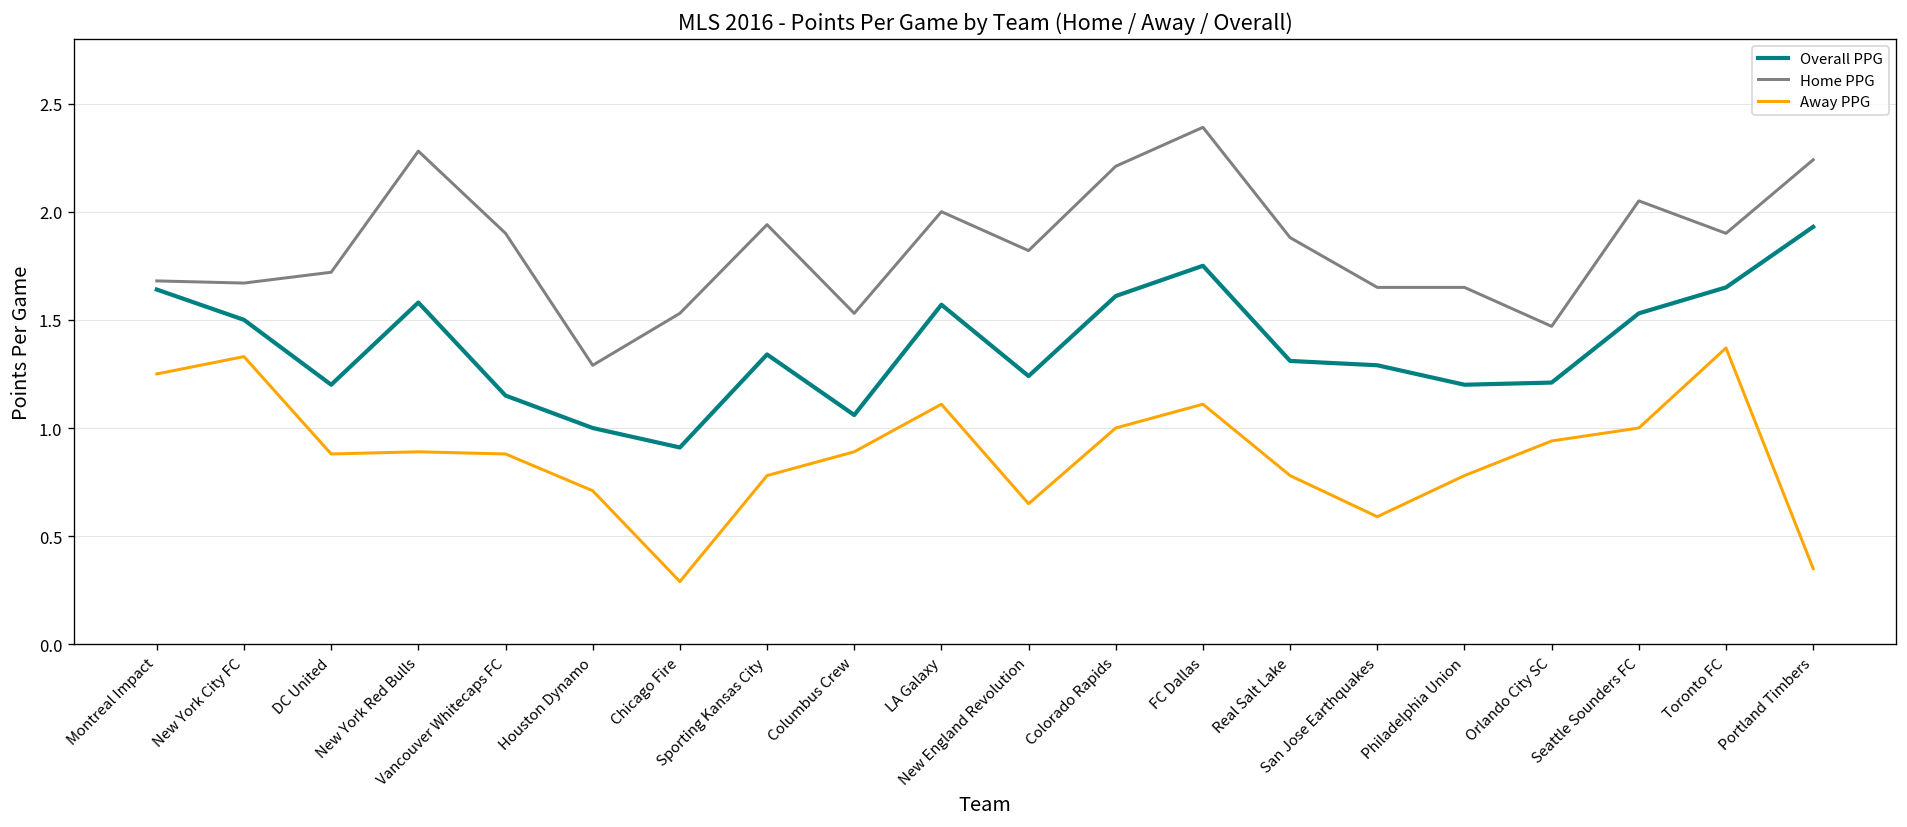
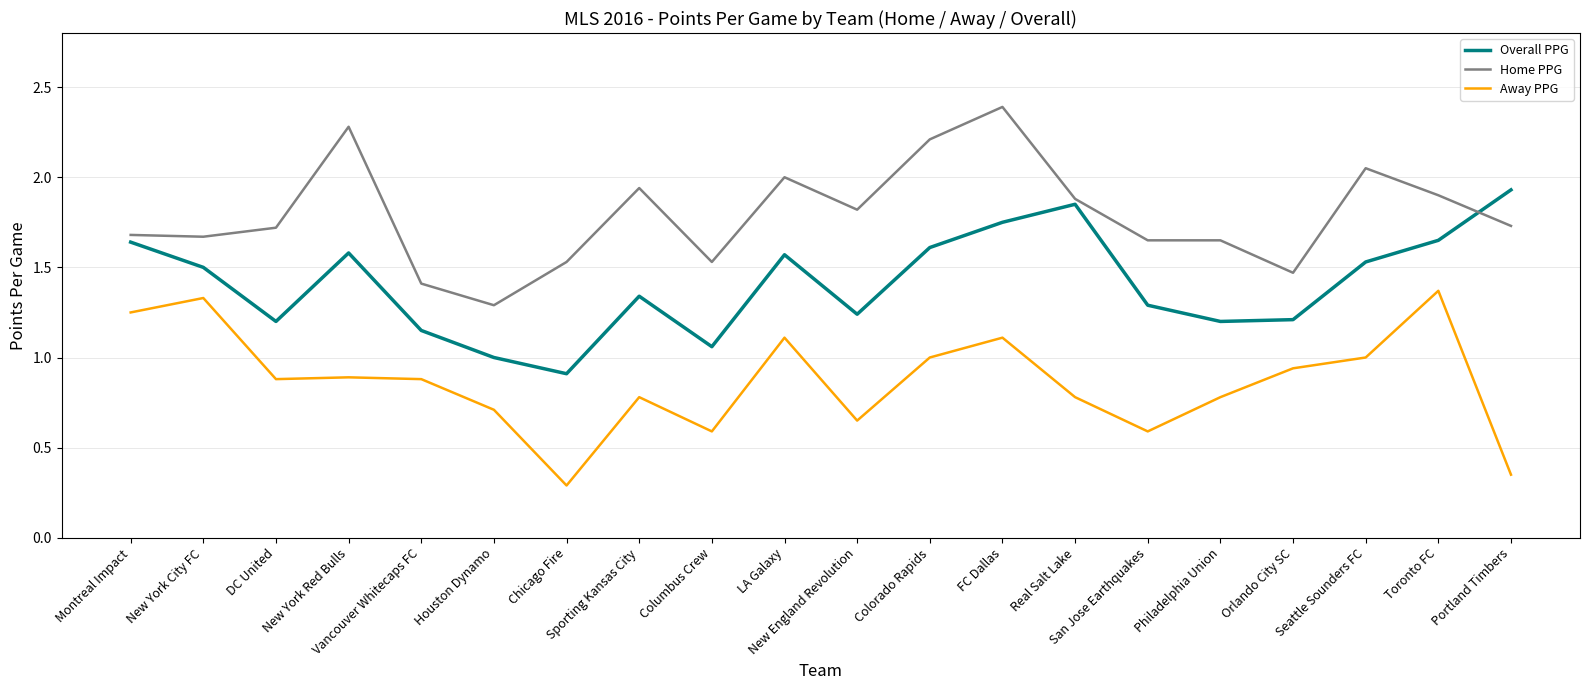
  {
    "Overall PPG": {
      "Montreal Impact": 1.64,
      "New York City FC": 1.50,
      "DC United": 1.20,
      "New York Red Bulls": 1.58,
      "Vancouver Whitecaps FC": 1.15,
      "Houston Dynamo": 1.00,
      "Chicago Fire": 0.91,
      "Sporting Kansas City": 1.34,
      "Columbus Crew": 1.06,
      "LA Galaxy": 1.57,
      "New England Revolution": 1.24,
      "Colorado Rapids": 1.61,
      "FC Dallas": 1.75,
-     "Real Salt Lake": 1.31,
+     "Real Salt Lake": 1.85,
      "San Jose Earthquakes": 1.29,
      "Philadelphia Union": 1.20,
      "Orlando City SC": 1.21,
      "Seattle Sounders FC": 1.53,
      "Toronto FC": 1.65,
      "Portland Timbers": 1.93
    },
    "Home PPG": {
      "Montreal Impact": 1.68,
      "New York City FC": 1.67,
      "DC United": 1.72,
      "New York Red Bulls": 2.28,
-     "Vancouver Whitecaps FC": 1.90,
+     "Vancouver Whitecaps FC": 1.41,
      "Houston Dynamo": 1.29,
      "Chicago Fire": 1.53,
      "Sporting Kansas City": 1.94,
      "Columbus Crew": 1.53,
      "LA Galaxy": 2.00,
      "New England Revolution": 1.82,
      "Colorado Rapids": 2.21,
      "FC Dallas": 2.39,
      "Real Salt Lake": 1.88,
      "San Jose Earthquakes": 1.65,
      "Philadelphia Union": 1.65,
      "Orlando City SC": 1.47,
      "Seattle Sounders FC": 2.05,
      "Toronto FC": 1.90,
-     "Portland Timbers": 2.24
+     "Portland Timbers": 1.73
    },
    "Away PPG": {
      "Montreal Impact": 1.25,
      "New York City FC": 1.33,
      "DC United": 0.88,
      "New York Red Bulls": 0.89,
      "Vancouver Whitecaps FC": 0.88,
      "Houston Dynamo": 0.71,
      "Chicago Fire": 0.29,
      "Sporting Kansas City": 0.78,
-     "Columbus Crew": 0.89,
+     "Columbus Crew": 0.59,
      "LA Galaxy": 1.11,
      "New England Revolution": 0.65,
      "Colorado Rapids": 1.00,
      "FC Dallas": 1.11,
      "Real Salt Lake": 0.78,
      "San Jose Earthquakes": 0.59,
      "Philadelphia Union": 0.78,
      "Orlando City SC": 0.94,
      "Seattle Sounders FC": 1.00,
      "Toronto FC": 1.37,
      "Portland Timbers": 0.35
    }
  }
